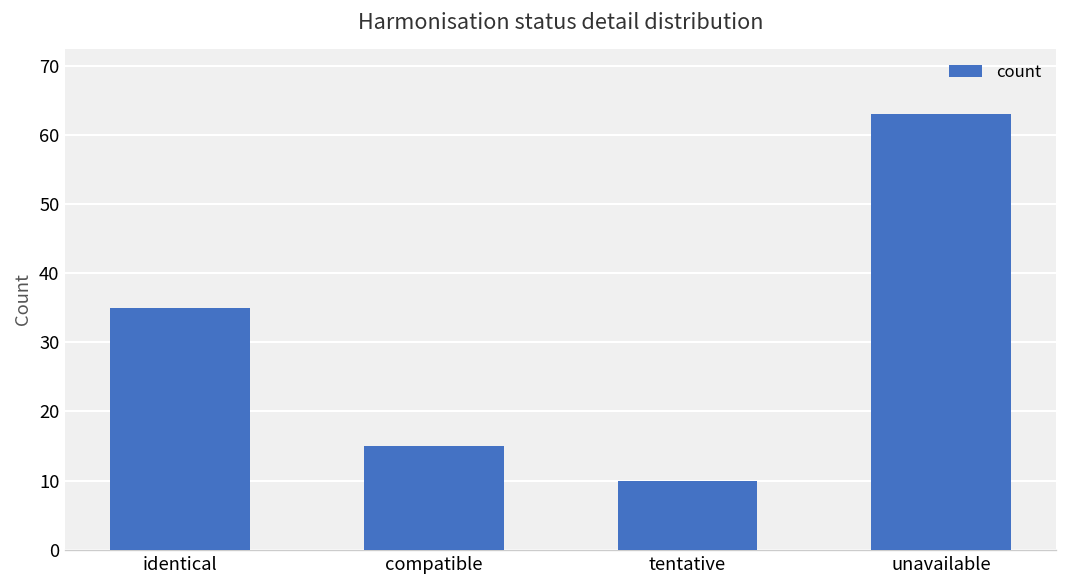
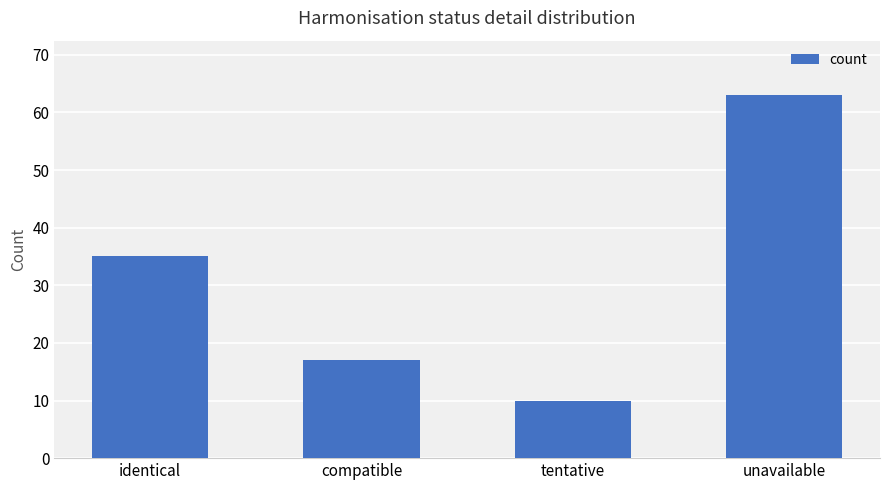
  {
    "identical": 35,
-   "compatible": 15,
+   "compatible": 17,
    "tentative": 10,
    "unavailable": 63
  }
